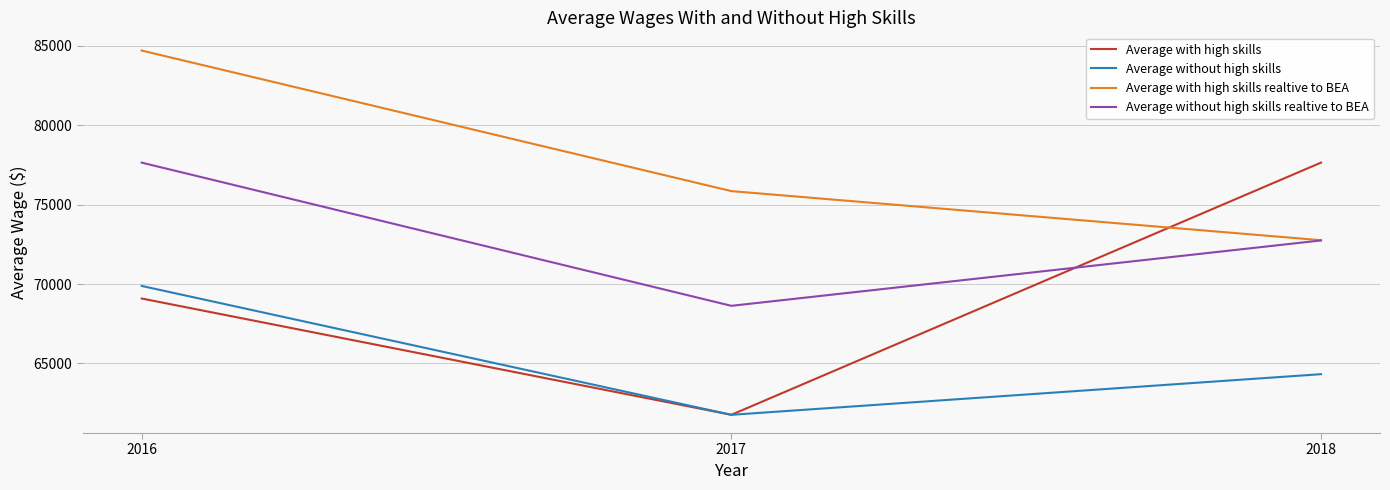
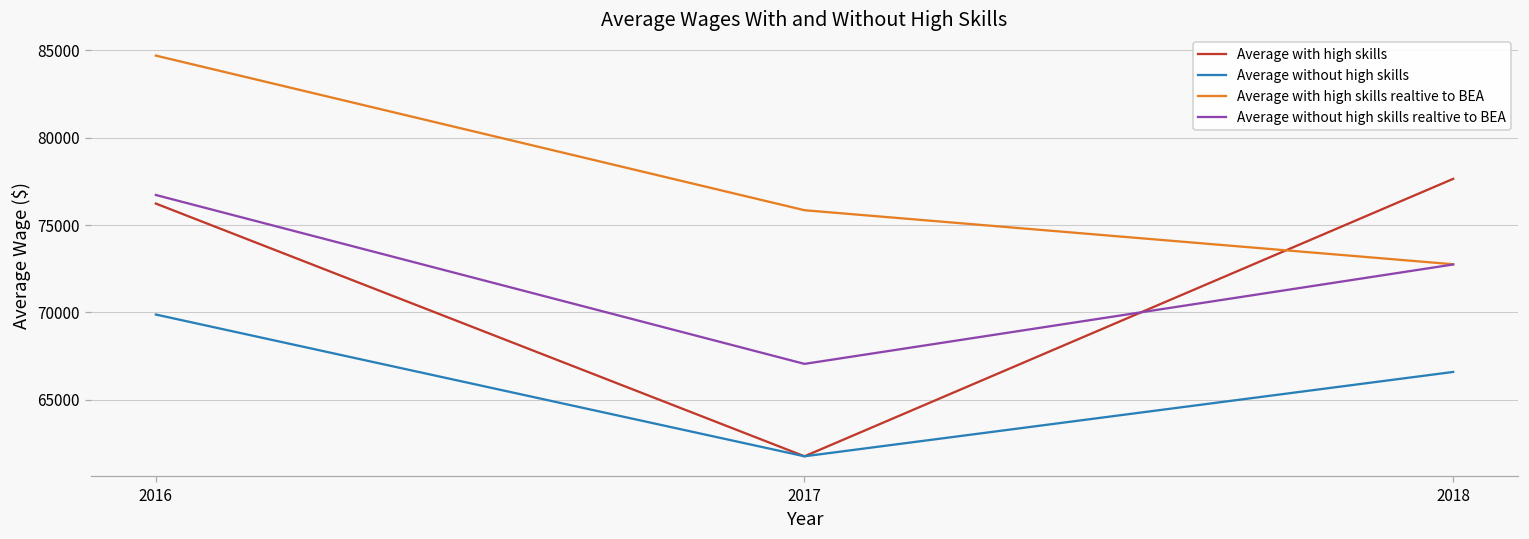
  {
    "Average with high skills": {
-     "2016": 69100,
+     "2016": 76200,
      "2018": 77600
    },
    "Average without high skills": {
      "2016": 69900,
-     "2018": 64300
+     "2018": 66600
    },
    "Average with high skills realtive to BEA": {
      "2016": 84700,
      "2017": 75900
    },
    "Average without high skills realtive to BEA": {
-     "2016": 77600,
-     "2017": 68600
+     "2016": 76700,
+     "2017": 67100
    }
  }
